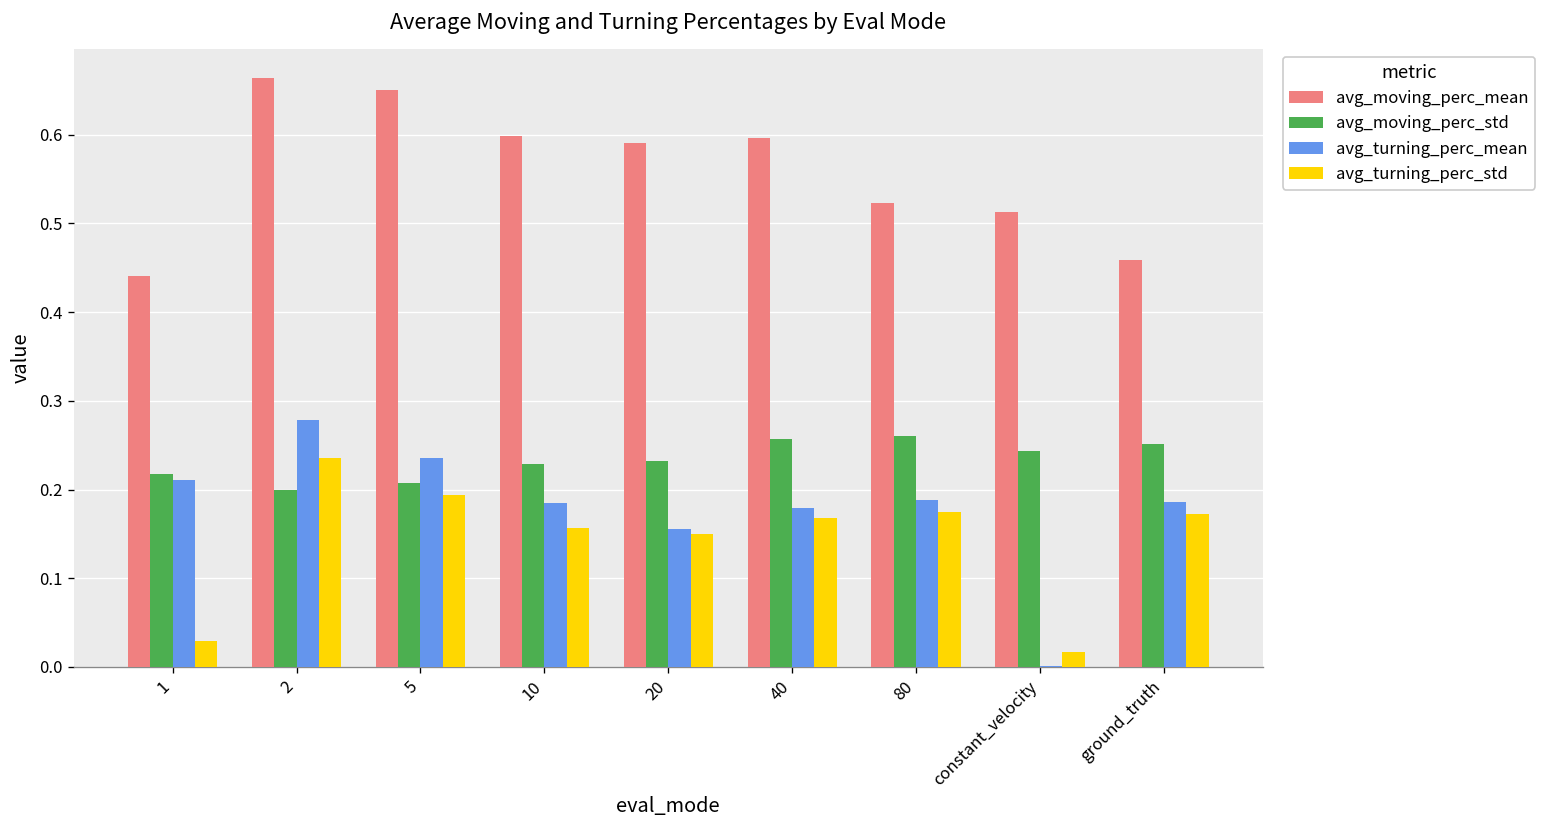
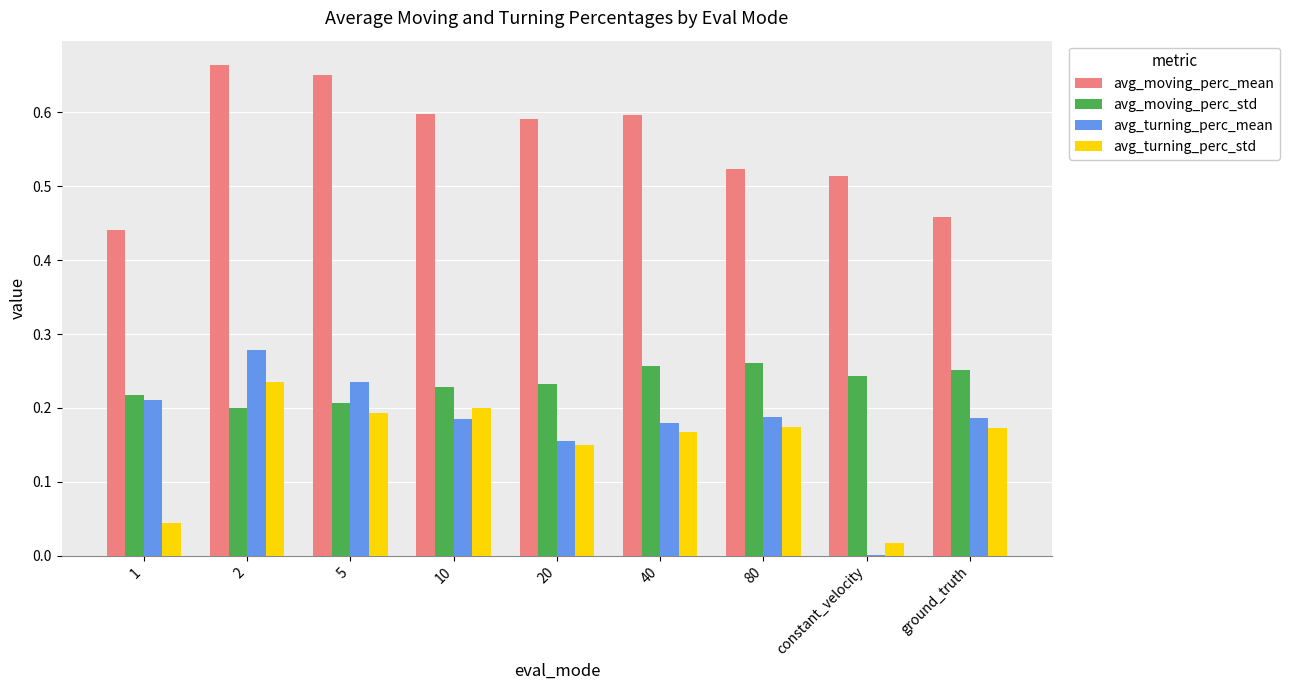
  {
    "avg_moving_perc_mean": {
      "1": 0.44,
      "2": 0.66,
      "5": 0.65,
      "10": 0.60,
      "20": 0.59,
      "40": 0.60,
      "80": 0.52,
      "constant_velocity": 0.51,
      "ground_truth": 0.46
    },
    "avg_moving_perc_std": {
      "1": 0.22,
      "2": 0.20,
      "5": 0.21,
      "10": 0.23,
      "20": 0.23,
      "40": 0.26,
      "80": 0.26,
      "constant_velocity": 0.24,
      "ground_truth": 0.25
    },
    "avg_turning_perc_mean": {
      "1": 0.21,
      "2": 0.28,
      "5": 0.24,
      "10": 0.18,
      "20": 0.16,
      "40": 0.18,
      "80": 0.19,
      "ground_truth": 0.19
    },
    "avg_turning_perc_std": {
-     "1": 0.03,
+     "1": 0.04,
      "2": 0.24,
      "5": 0.19,
-     "10": 0.16,
+     "10": 0.20,
      "20": 0.15,
      "40": 0.17,
      "80": 0.17,
      "constant_velocity": 0.02,
      "ground_truth": 0.17
    }
  }
